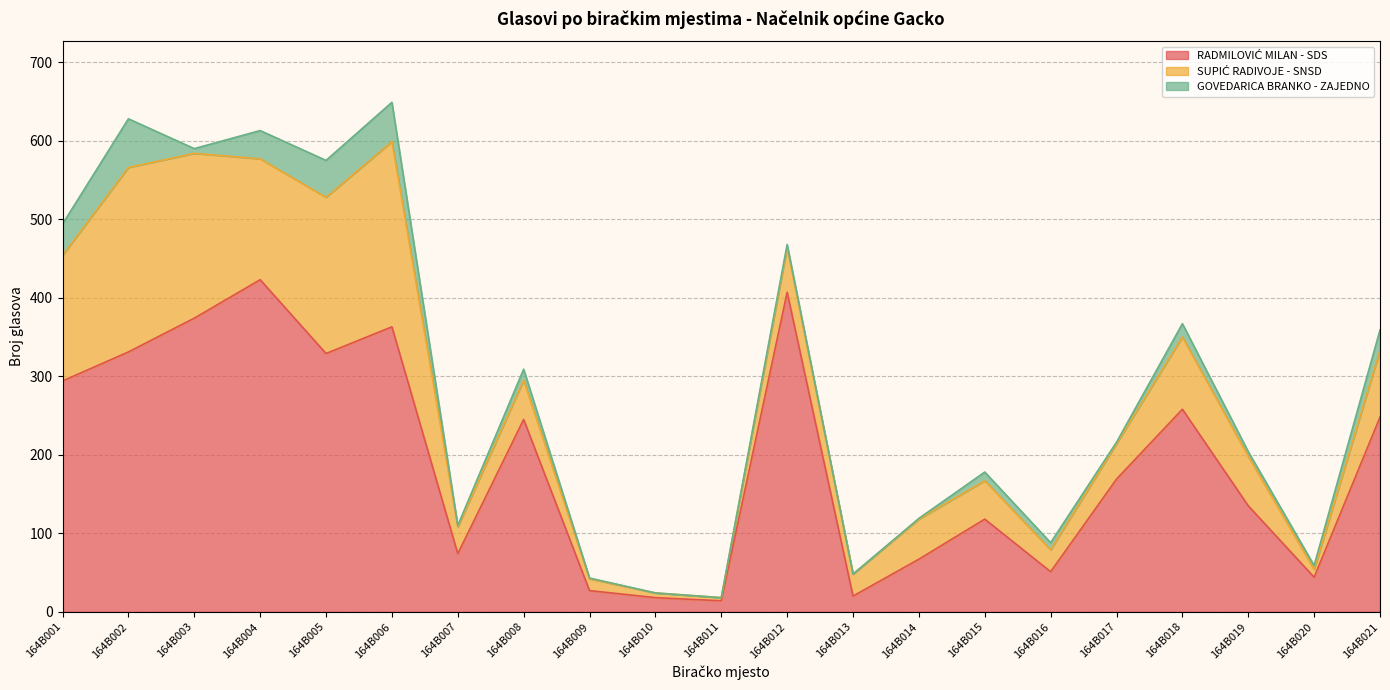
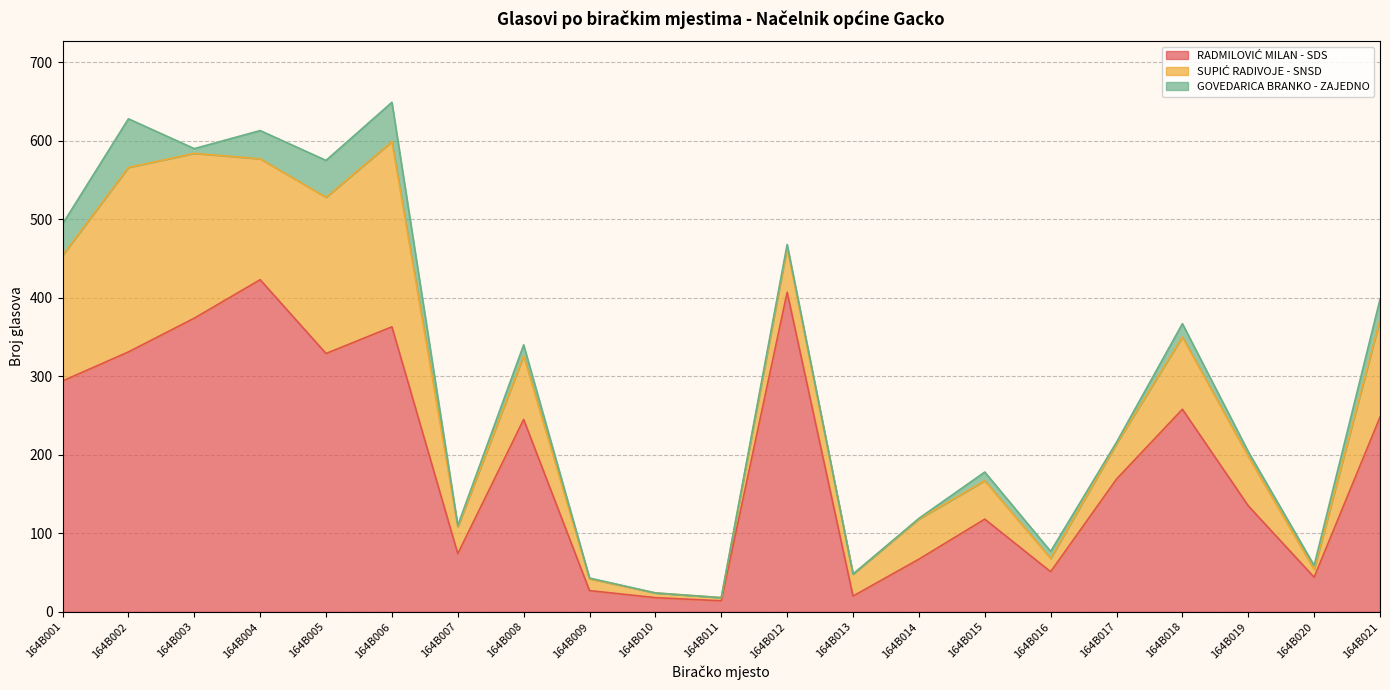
  {
    "RADMILOVIĆ MILAN - SDS": {
      "164B001": 290,
      "164B002": 330,
      "164B003": 370,
      "164B004": 420,
      "164B005": 330,
      "164B006": 360,
      "164B007": 70,
      "164B008": 250,
      "164B009": 30,
      "164B010": 20,
      "164B011": 10,
      "164B012": 410,
      "164B013": 20,
      "164B014": 70,
      "164B015": 120,
      "164B016": 50,
      "164B017": 170,
      "164B018": 260,
      "164B019": 140,
      "164B020": 40,
      "164B021": 250
    },
    "SUPIĆ RADIVOJE - SNSD": {
      "164B001": 160,
      "164B002": 240,
      "164B003": 210,
      "164B004": 150,
      "164B005": 200,
      "164B006": 240,
-     "164B008": 50,
+     "164B008": 80,
      "164B012": 60,
      "164B015": 50,
-     "164B016": 30,
+     "164B016": 20,
      "164B018": 90,
      "164B019": 60,
      "164B020": 10,
-     "164B021": 90
+     "164B021": 120
    },
    "GOVEDARICA BRANKO - ZAJEDNO": {
      "164B001": 40,
      "164B002": 60,
      "164B003": 10,
      "164B004": 40,
      "164B005": 50,
      "164B006": 50,
      "164B008": 10,
      "164B012": 0,
      "164B015": 10,
      "164B016": 10,
      "164B018": 20,
      "164B019": 10,
      "164B020": 10,
      "164B021": 30
    }
  }
